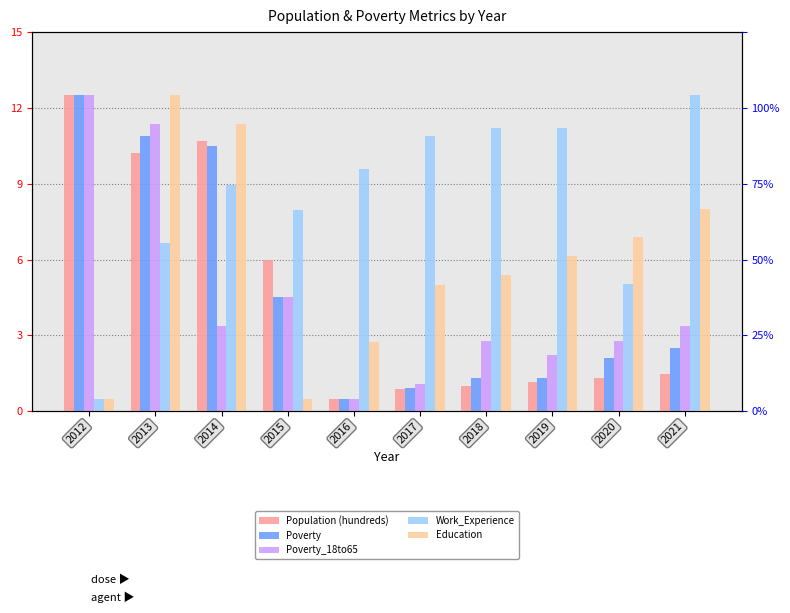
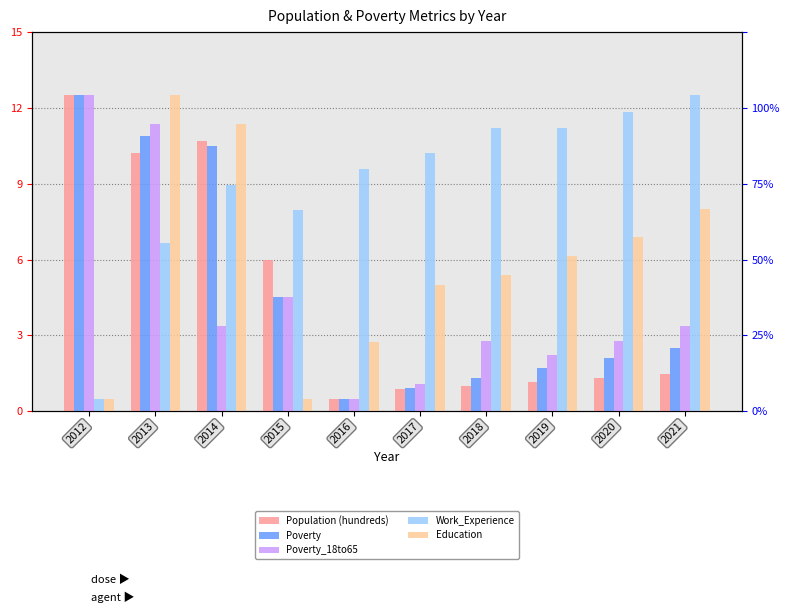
  {
    "Poverty": {
      "2012": 12.5,
      "2013": 10.9,
      "2014": 10.5,
      "2015": 4.5,
      "2016": 0.5,
      "2017": 0.9,
      "2018": 1.3,
-     "2019": 1.3,
+     "2019": 1.7,
      "2020": 2.1,
      "2021": 2.5
    },
    "Poverty_18to65": {
      "2012": 12.5,
      "2013": 11.4,
      "2014": 3.4,
      "2015": 4.5,
      "2016": 0.5,
      "2017": 1.1,
      "2018": 2.8,
      "2019": 2.2,
      "2020": 2.8,
      "2021": 3.4
    },
    "Work_Experience": {
      "2012": 0.5,
      "2013": 6.7,
      "2014": 8.9,
      "2015": 8.0,
      "2016": 9.6,
-     "2017": 10.9,
+     "2017": 10.2,
      "2018": 11.2,
      "2019": 11.2,
-     "2020": 5.0,
+     "2020": 11.9,
      "2021": 12.5
    }
  }
